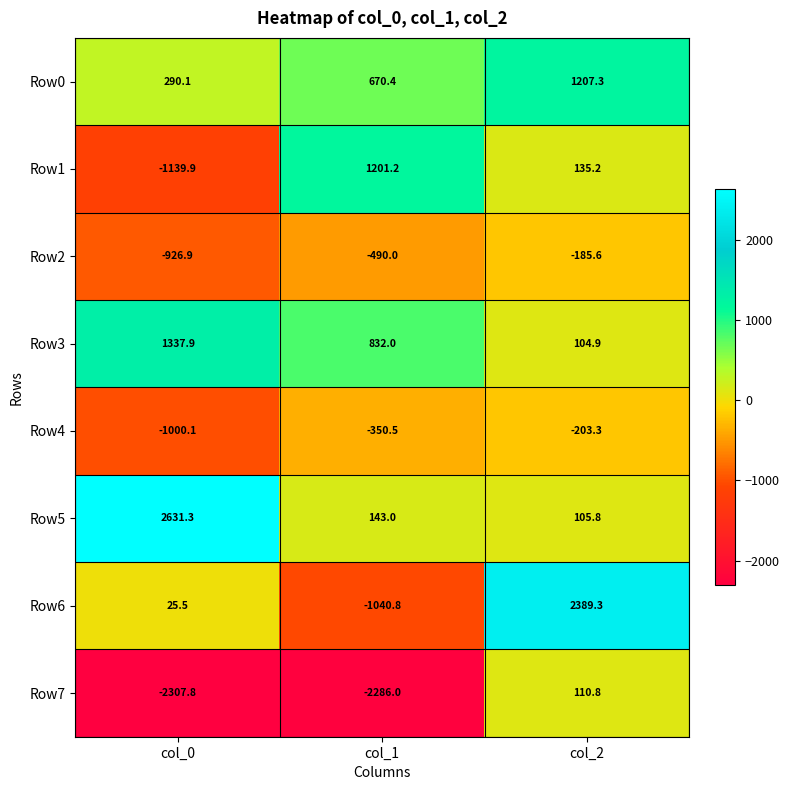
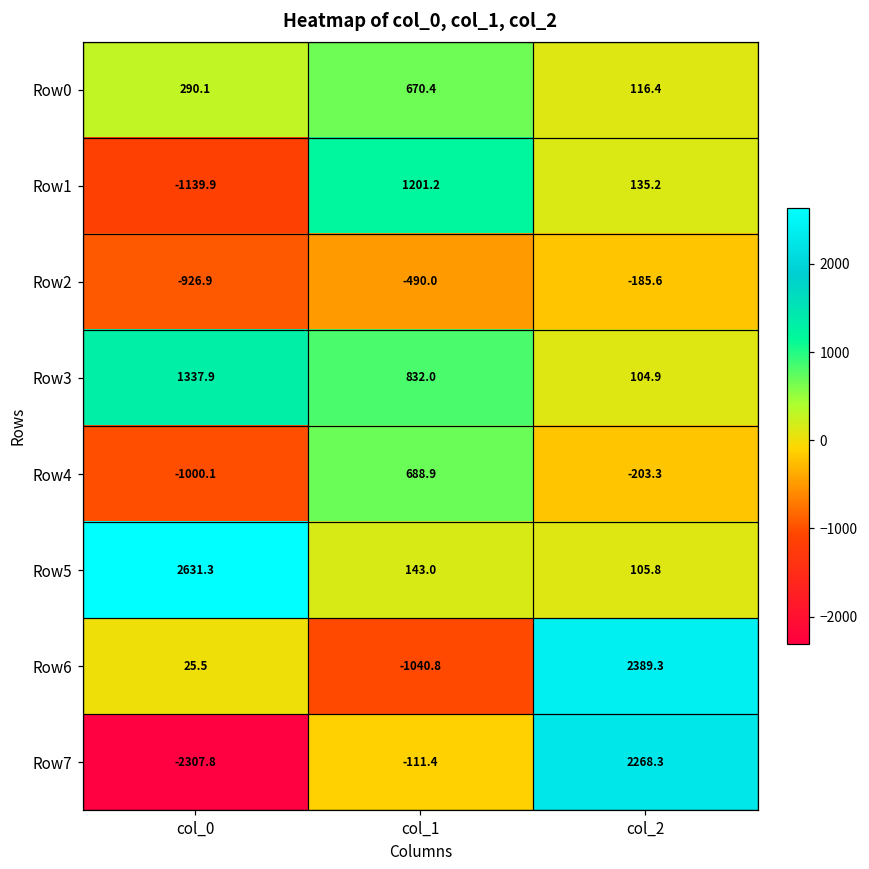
  {
    "Row0": {
      "col_0": 290.1,
      "col_1": 670.4,
-     "col_2": 1207.3
+     "col_2": 116.4
    },
    "Row1": {
      "col_0": -1139.9,
      "col_1": 1201.2,
      "col_2": 135.2
    },
    "Row2": {
      "col_0": -926.9,
      "col_1": -490.0,
      "col_2": -185.6
    },
    "Row3": {
      "col_0": 1337.9,
      "col_1": 832.0,
      "col_2": 104.9
    },
    "Row4": {
      "col_0": -1000.1,
-     "col_1": -350.5,
+     "col_1": 688.9,
      "col_2": -203.3
    },
    "Row5": {
      "col_0": 2631.3,
      "col_1": 143.0,
      "col_2": 105.8
    },
    "Row6": {
      "col_0": 25.5,
      "col_1": -1040.8,
      "col_2": 2389.3
    },
    "Row7": {
      "col_0": -2307.8,
-     "col_1": -2286.0,
-     "col_2": 110.8
+     "col_1": -111.4,
+     "col_2": 2268.3
    }
  }
